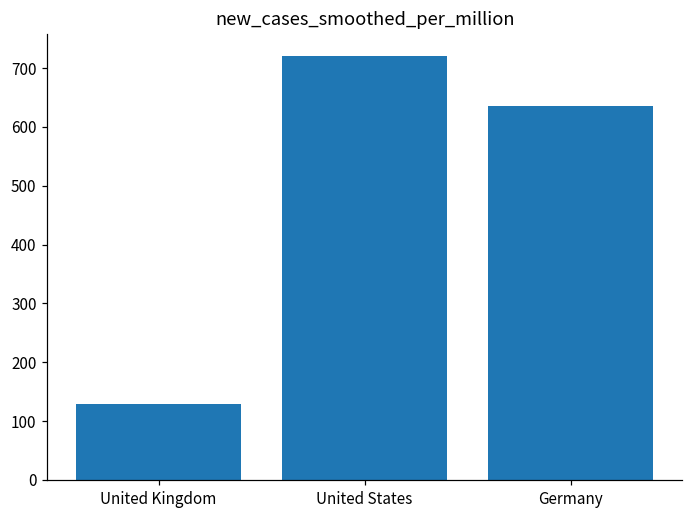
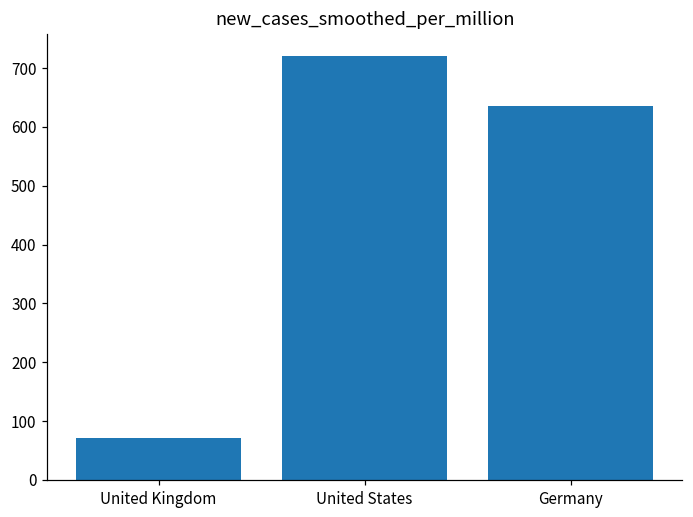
  {
-   "United Kingdom": 130,
+   "United Kingdom": 70,
    "United States": 720,
    "Germany": 640
  }
